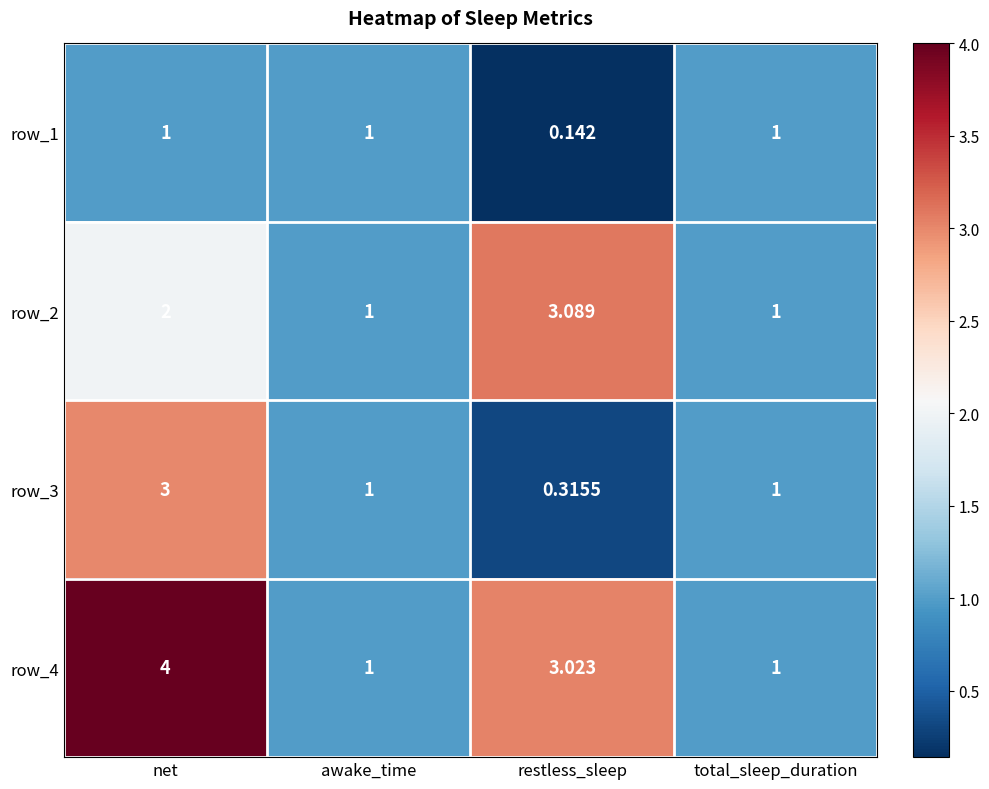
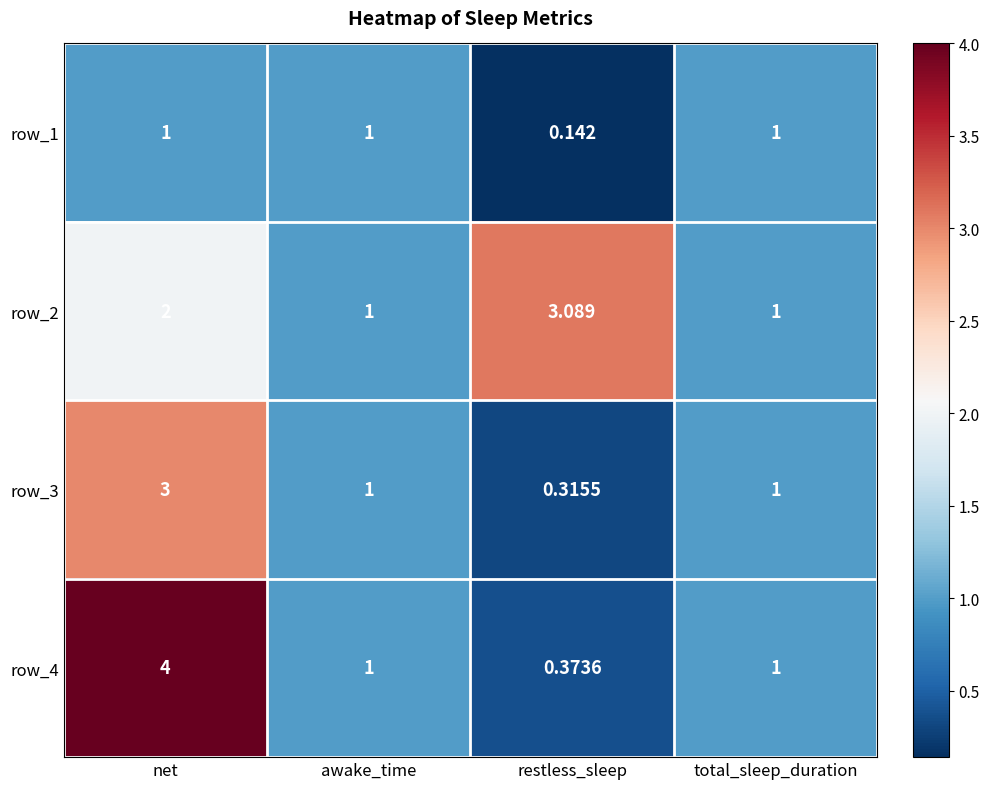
  {
    "row_1": {
      "net": 1,
      "awake_time": 1,
      "restless_sleep": 0.142,
      "total_sleep_duration": 1
    },
    "row_2": {
      "awake_time": 1,
      "restless_sleep": 3.089,
      "total_sleep_duration": 1
    },
    "row_3": {
      "net": 3,
      "awake_time": 1,
      "restless_sleep": 0.3155,
      "total_sleep_duration": 1
    },
    "row_4": {
      "net": 4,
      "awake_time": 1,
-     "restless_sleep": 3.023,
+     "restless_sleep": 0.3736,
      "total_sleep_duration": 1
    }
  }
